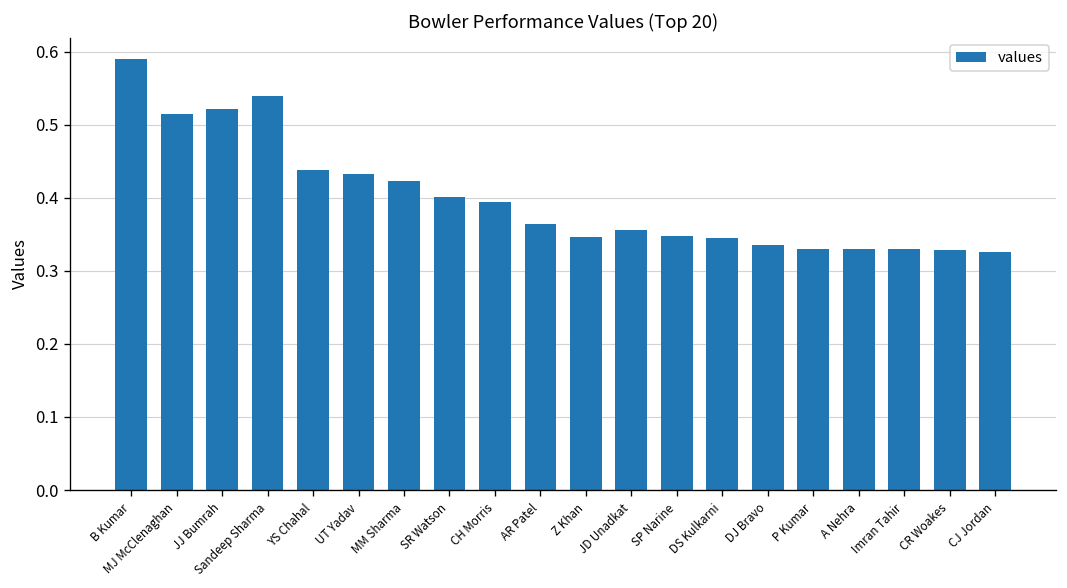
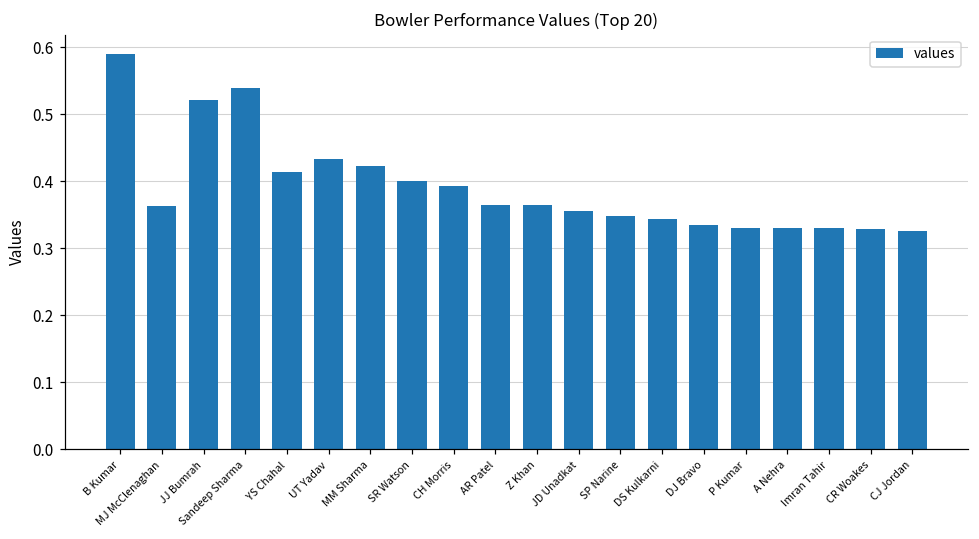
  {
    "B Kumar": 0.59,
-   "MJ McClenaghan": 0.51,
+   "MJ McClenaghan": 0.36,
    "JJ Bumrah": 0.52,
    "Sandeep Sharma": 0.54,
-   "YS Chahal": 0.44,
+   "YS Chahal": 0.41,
    "UT Yadav": 0.43,
    "MM Sharma": 0.42,
    "SR Watson": 0.40,
    "CH Morris": 0.39,
    "AR Patel": 0.36,
-   "Z Khan": 0.35,
+   "Z Khan": 0.36,
    "JD Unadkat": 0.36,
    "SP Narine": 0.35,
    "DS Kulkarni": 0.34,
    "DJ Bravo": 0.34,
    "P Kumar": 0.33,
    "A Nehra": 0.33,
    "Imran Tahir": 0.33,
    "CR Woakes": 0.33,
    "CJ Jordan": 0.33
  }
